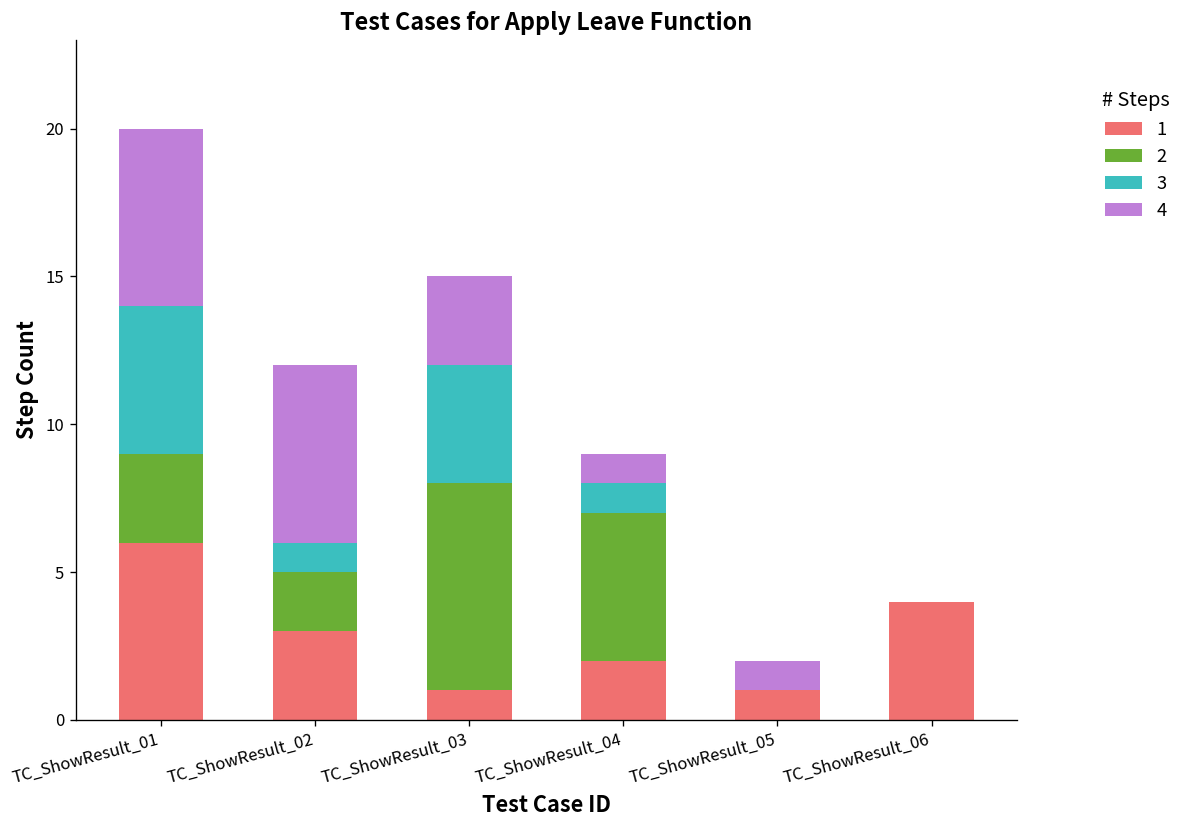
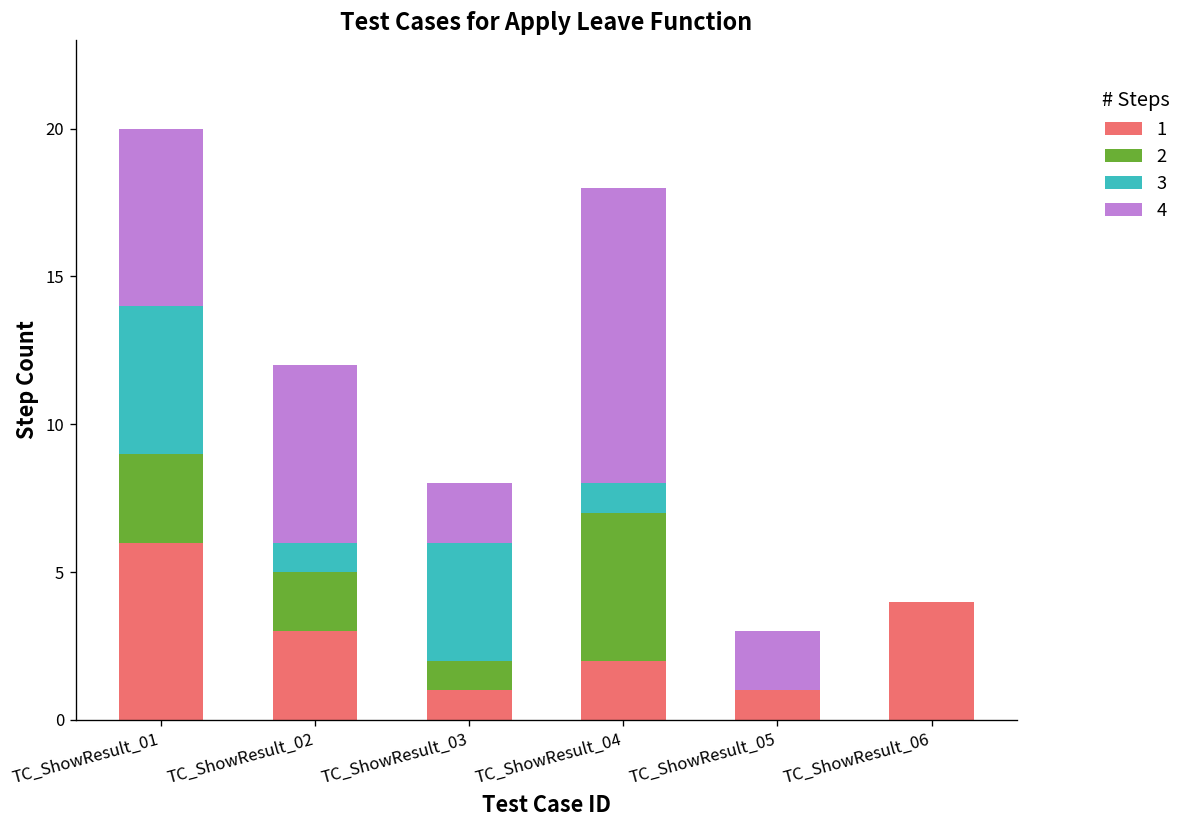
  {
    "1": {
      "TC_ShowResult_01": 6,
      "TC_ShowResult_02": 3,
      "TC_ShowResult_03": 1,
      "TC_ShowResult_04": 2,
      "TC_ShowResult_05": 1,
      "TC_ShowResult_06": 4
    },
    "2": {
      "TC_ShowResult_01": 3,
      "TC_ShowResult_02": 2,
-     "TC_ShowResult_03": 7,
+     "TC_ShowResult_03": 1,
      "TC_ShowResult_04": 5,
      "TC_ShowResult_05": 0,
      "TC_ShowResult_06": 0
    },
    "3": {
      "TC_ShowResult_01": 5,
      "TC_ShowResult_02": 1,
      "TC_ShowResult_03": 4,
      "TC_ShowResult_04": 1,
      "TC_ShowResult_05": 0,
      "TC_ShowResult_06": 0
    },
    "4": {
      "TC_ShowResult_01": 6,
      "TC_ShowResult_02": 6,
-     "TC_ShowResult_03": 3,
-     "TC_ShowResult_04": 1,
-     "TC_ShowResult_05": 1,
+     "TC_ShowResult_03": 2,
+     "TC_ShowResult_04": 10,
+     "TC_ShowResult_05": 2,
      "TC_ShowResult_06": 0
    }
  }
